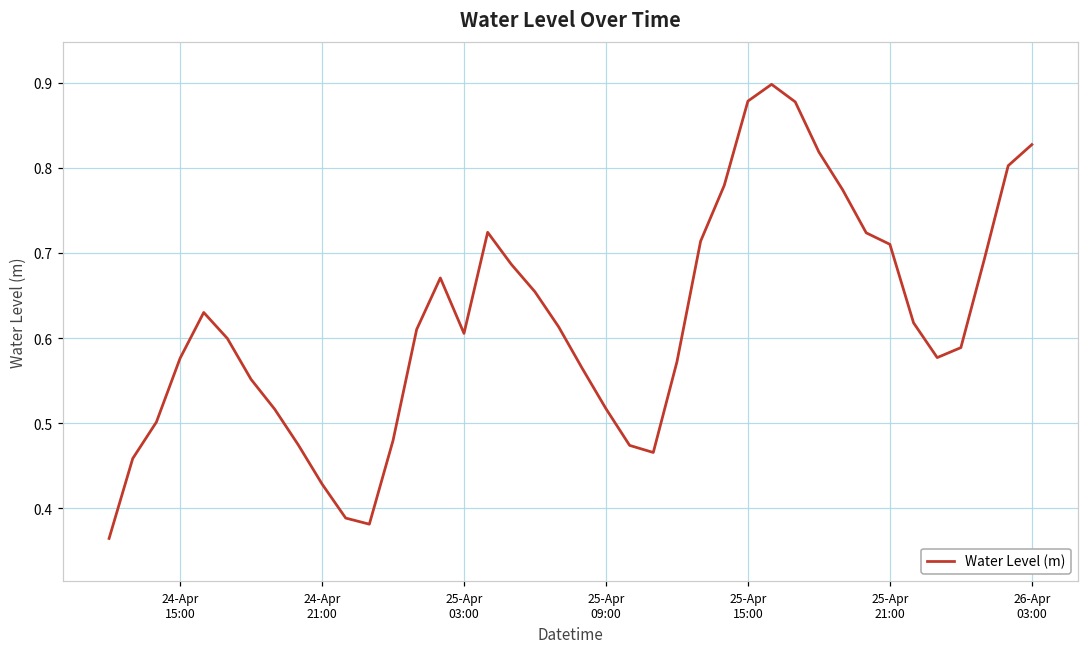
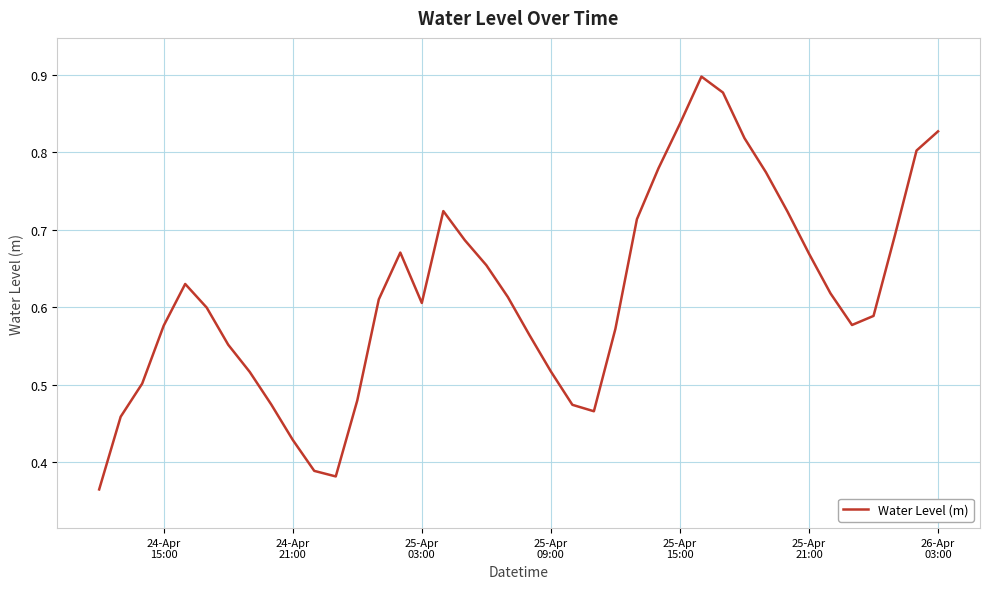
  {
    "24-Apr 15:00": 0.58,
    "24-Apr 21:00": 0.43,
    "25-Apr 03:00": 0.61,
    "25-Apr 09:00": 0.52,
-   "25-Apr 15:00": 0.88,
-   "25-Apr 21:00": 0.71,
+   "25-Apr 15:00": 0.84,
+   "25-Apr 21:00": 0.67,
    "26-Apr 03:00": 0.83
  }
